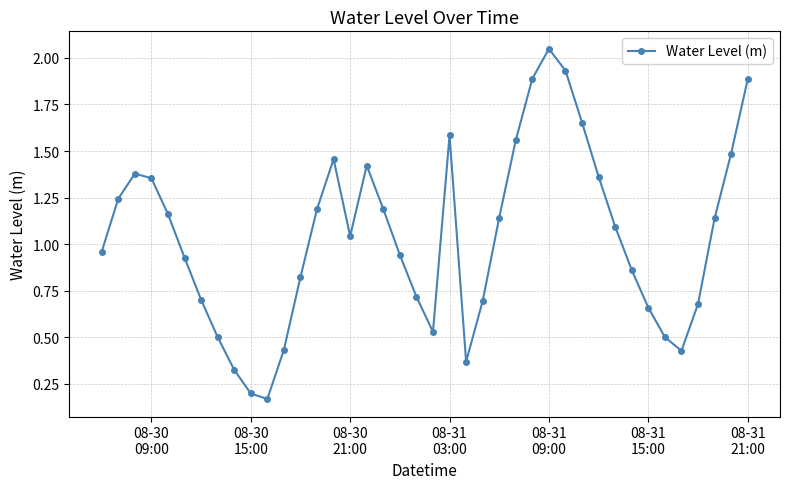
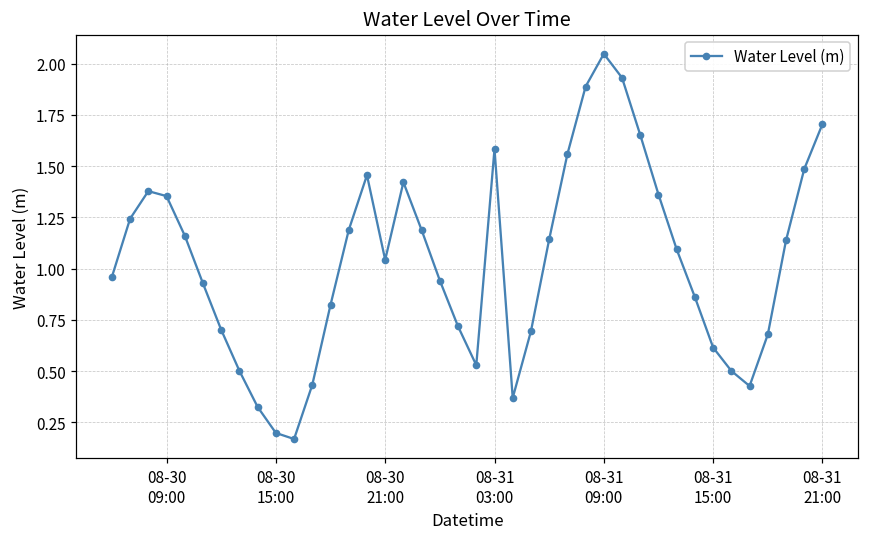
  {
    "08-30 09:00": 1.35,
    "08-30 15:00": 0.20,
    "08-30 21:00": 1.04,
    "08-31 03:00": 1.58,
    "08-31 09:00": 2.05,
-   "08-31 15:00": 0.66,
-   "08-31 21:00": 1.88
+   "08-31 15:00": 0.62,
+   "08-31 21:00": 1.71
  }
